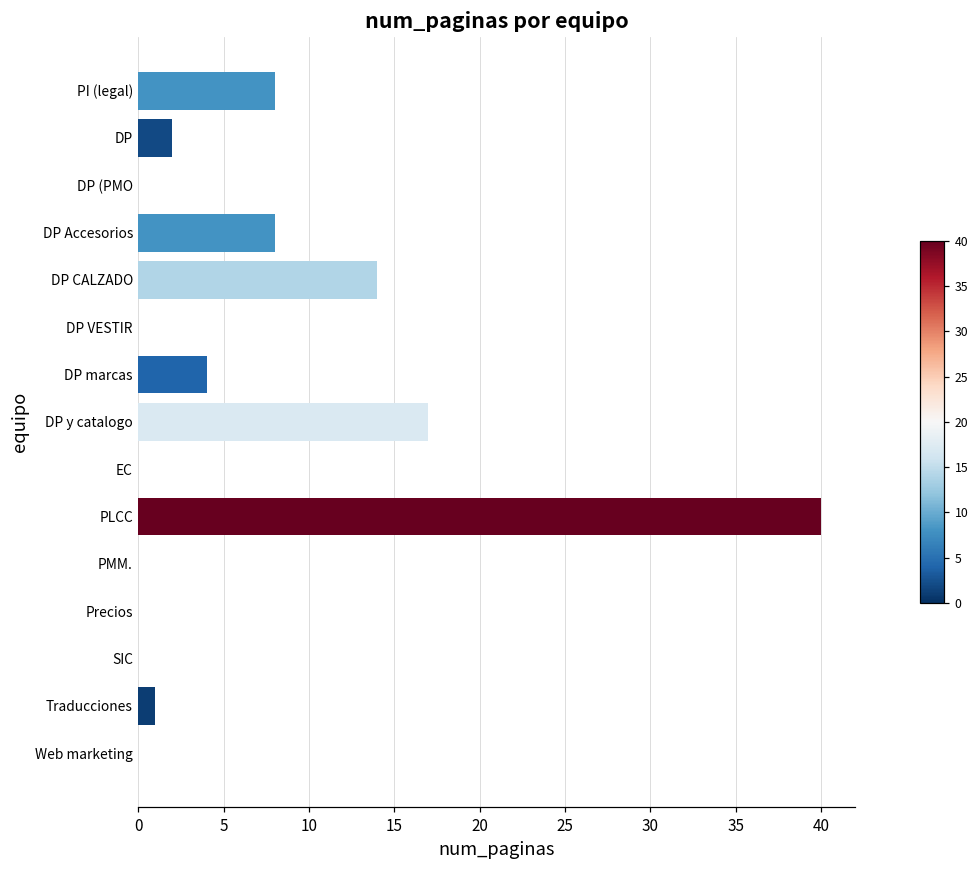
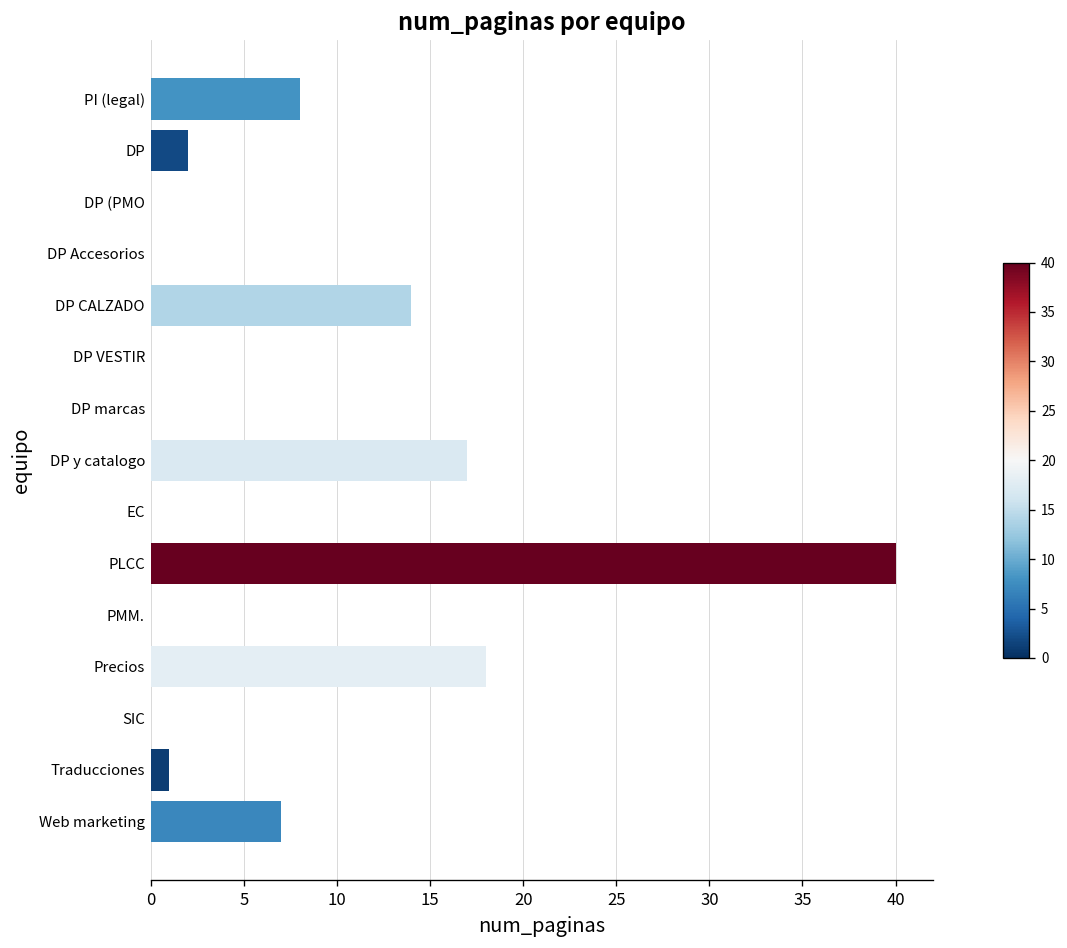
  {
    "PI (legal)": 8,
    "DP": 2,
    "DP (PMO": 0,
-   "DP Accesorios": 8,
+   "DP Accesorios": 0,
    "DP CALZADO": 14,
    "DP VESTIR": 0,
-   "DP marcas": 4,
+   "DP marcas": 0,
    "DP y catalogo": 17,
    "EC": 0,
    "PLCC": 40,
    "PMM.": 0,
-   "Precios": 0,
+   "Precios": 18,
    "SIC": 0,
    "Traducciones": 1,
-   "Web marketing": 0
+   "Web marketing": 7
  }
